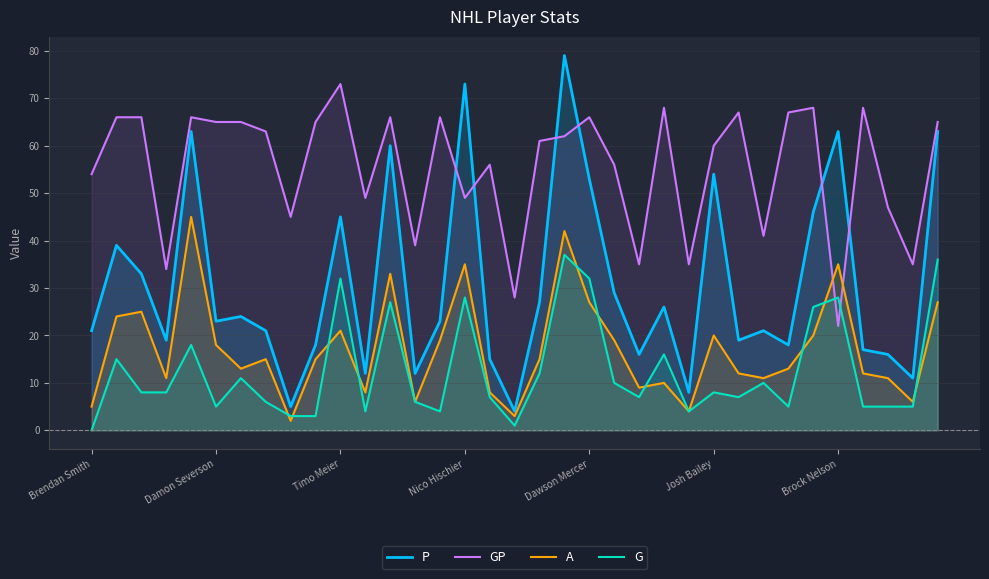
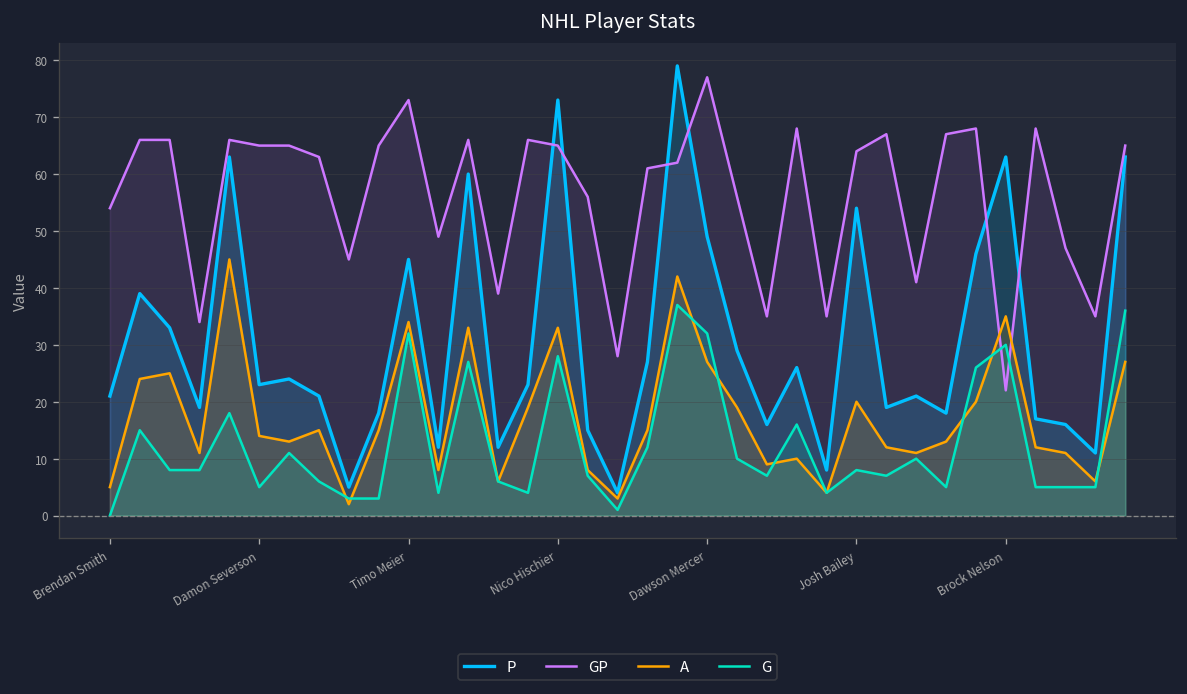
  {
    "P": {
      "Brendan Smith": 21,
      "Damon Severson": 23,
      "Timo Meier": 45,
      "Nico Hischier": 73,
-     "Dawson Mercer": 53,
+     "Dawson Mercer": 49,
      "Josh Bailey": 54,
      "Brock Nelson": 63
    },
    "GP": {
      "Brendan Smith": 54,
      "Damon Severson": 65,
      "Timo Meier": 73,
-     "Nico Hischier": 49,
-     "Dawson Mercer": 66,
-     "Josh Bailey": 60,
+     "Nico Hischier": 65,
+     "Dawson Mercer": 77,
+     "Josh Bailey": 64,
      "Brock Nelson": 22
    },
    "A": {
      "Brendan Smith": 5,
-     "Damon Severson": 18,
-     "Timo Meier": 21,
-     "Nico Hischier": 35,
+     "Damon Severson": 14,
+     "Timo Meier": 34,
+     "Nico Hischier": 33,
      "Dawson Mercer": 27,
      "Josh Bailey": 20,
      "Brock Nelson": 35
    },
    "G": {
      "Brendan Smith": 0,
      "Damon Severson": 5,
      "Timo Meier": 32,
      "Nico Hischier": 28,
      "Dawson Mercer": 32,
      "Josh Bailey": 8,
-     "Brock Nelson": 28
+     "Brock Nelson": 30
    }
  }
